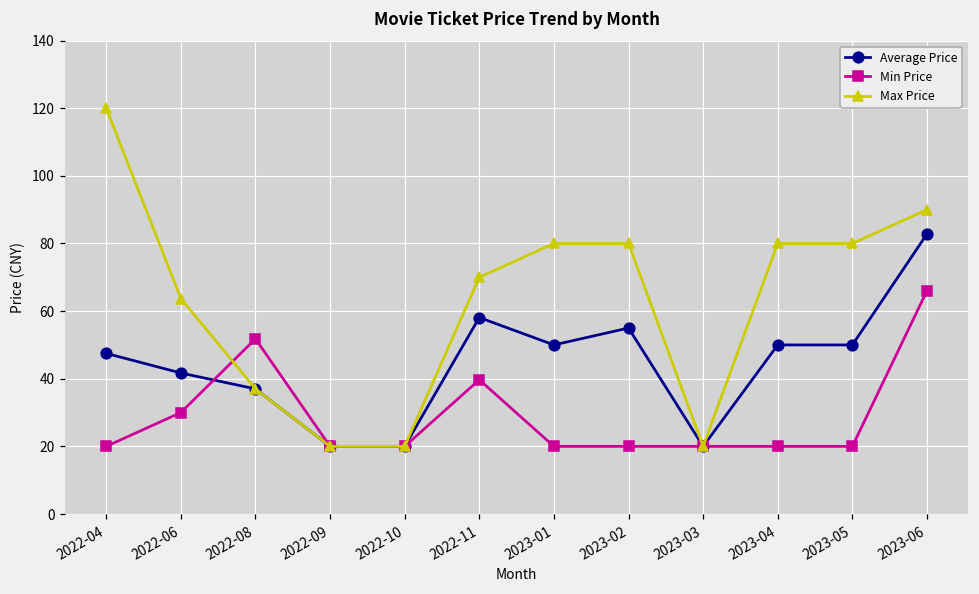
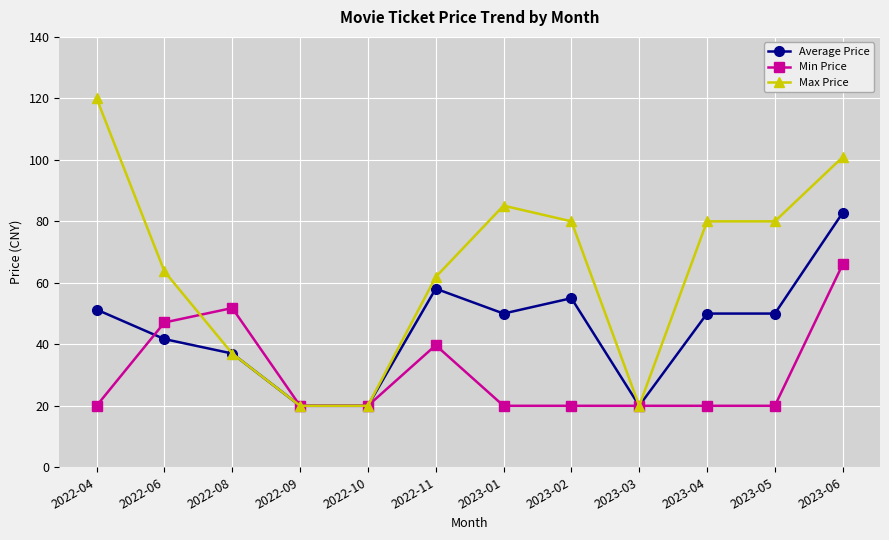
  {
    "Average Price": {
-     "2022-04": 48,
+     "2022-04": 51,
      "2022-06": 42,
      "2022-11": 58,
      "2023-01": 50,
      "2023-02": 55,
      "2023-04": 50,
      "2023-05": 50,
      "2023-06": 83
    },
    "Min Price": {
      "2022-04": 20,
-     "2022-06": 30,
+     "2022-06": 47,
      "2022-08": 52,
      "2022-11": 40,
      "2023-01": 20,
      "2023-02": 20,
      "2023-04": 20,
      "2023-05": 20,
      "2023-06": 66
    },
    "Max Price": {
      "2022-04": 120,
      "2022-06": 64,
-     "2022-11": 70,
-     "2023-01": 80,
+     "2022-11": 62,
+     "2023-01": 85,
      "2023-02": 80,
      "2023-04": 80,
      "2023-05": 80,
-     "2023-06": 90
+     "2023-06": 101
    }
  }
